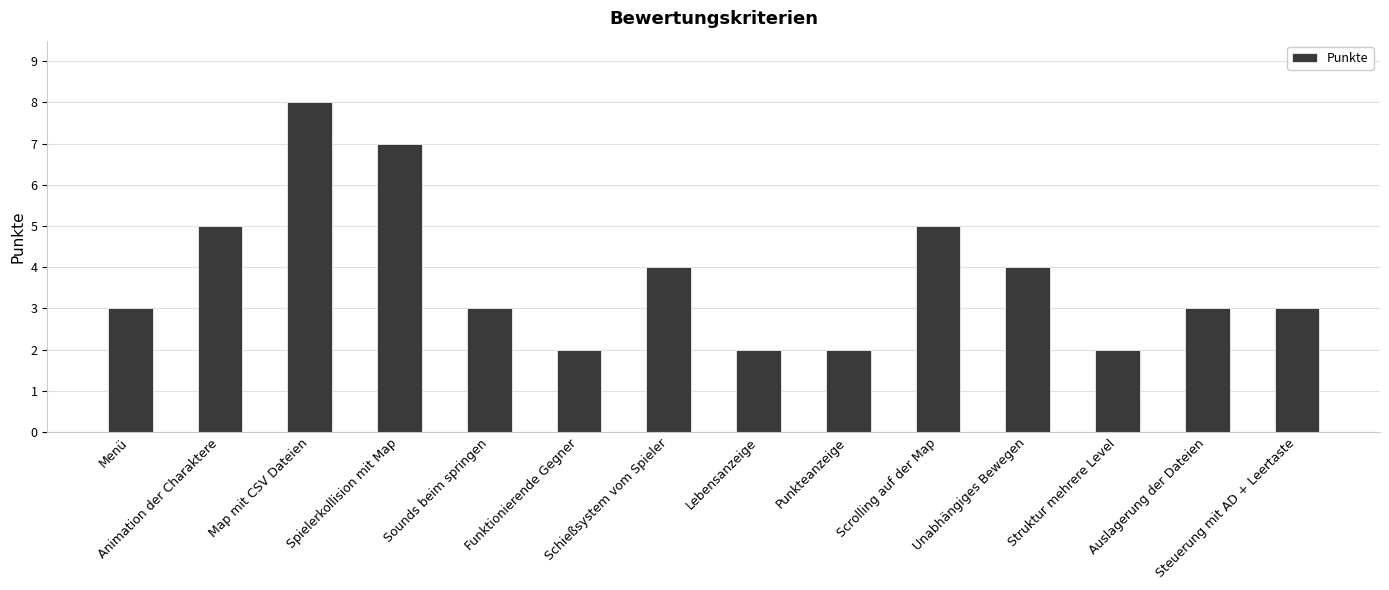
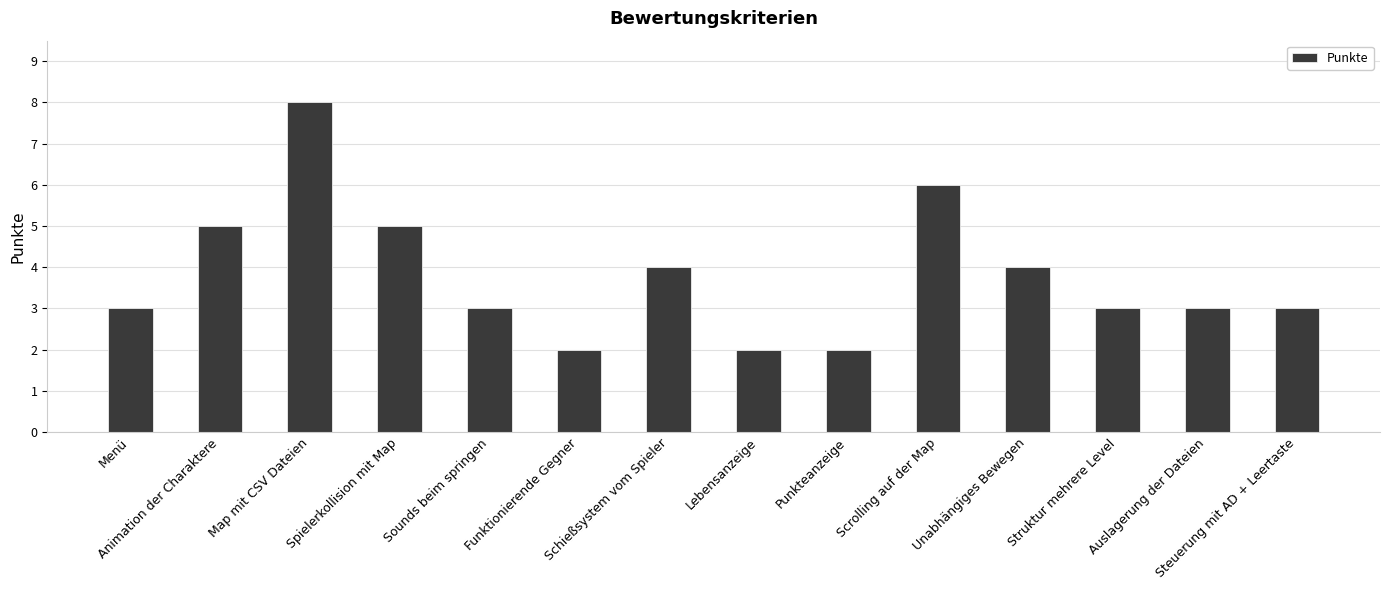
  {
    "Menü": 3,
    "Animation der Charaktere": 5,
    "Map mit CSV Dateien": 8,
-   "Spielerkollision mit Map": 7,
+   "Spielerkollision mit Map": 5,
    "Sounds beim springen": 3,
    "Funktionierende Gegner": 2,
    "Schießsystem vom Spieler": 4,
    "Lebensanzeige": 2,
    "Punkteanzeige": 2,
-   "Scrolling auf der Map": 5,
+   "Scrolling auf der Map": 6,
    "Unabhängiges Bewegen": 4,
-   "Struktur mehrere Level": 2,
+   "Struktur mehrere Level": 3,
    "Auslagerung der Dateien": 3,
    "Steuerung mit AD + Leertaste": 3
  }
